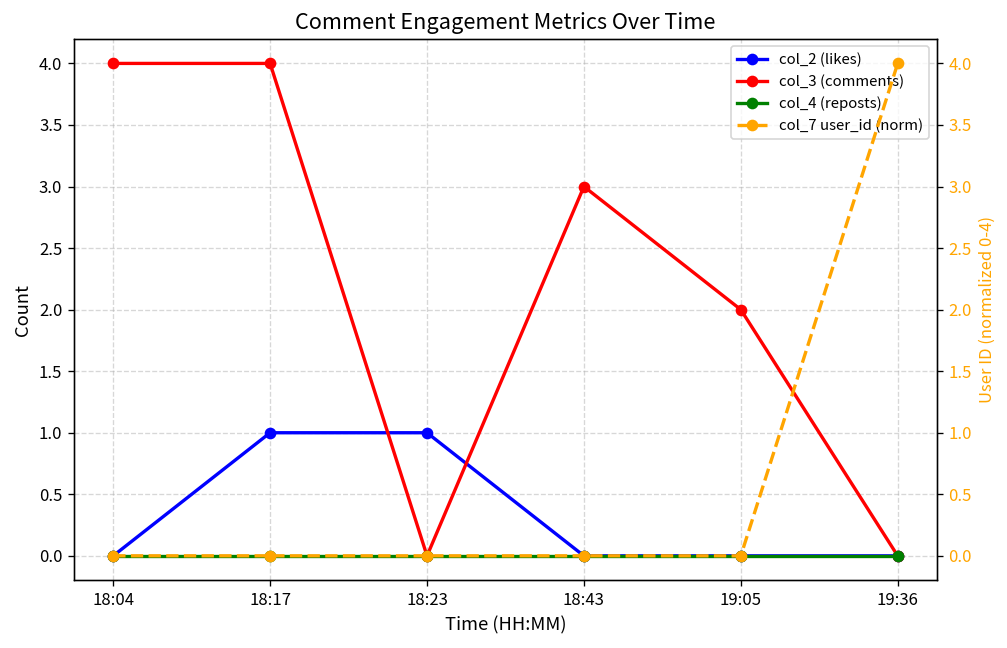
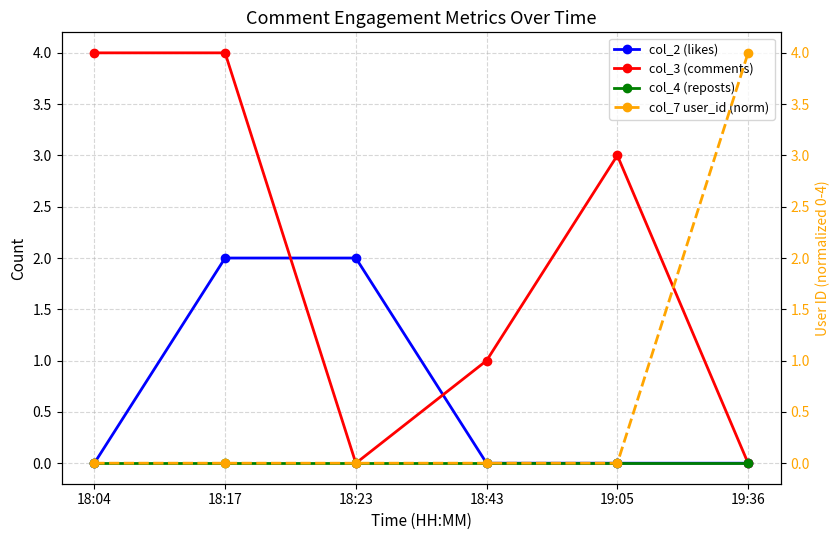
  {
    "col_2 (likes)": {
-     "18:17": 1,
-     "18:23": 1
+     "18:17": 2,
+     "18:23": 2
    },
    "col_3 (comments)": {
      "18:04": 4,
      "18:17": 4,
-     "18:43": 3,
-     "19:05": 2
+     "18:43": 1,
+     "19:05": 3
    },
    "col_4 (reposts)": {
      "18:17": 0
    },
    "col_7 user_id (norm)": {
      "18:04": 0.00,
      "18:17": 0.00,
      "18:23": 0.00,
      "18:43": 0.00,
      "19:05": 0.00
    }
  }
